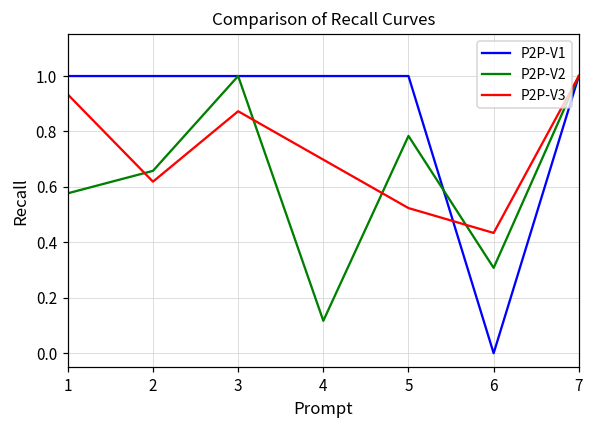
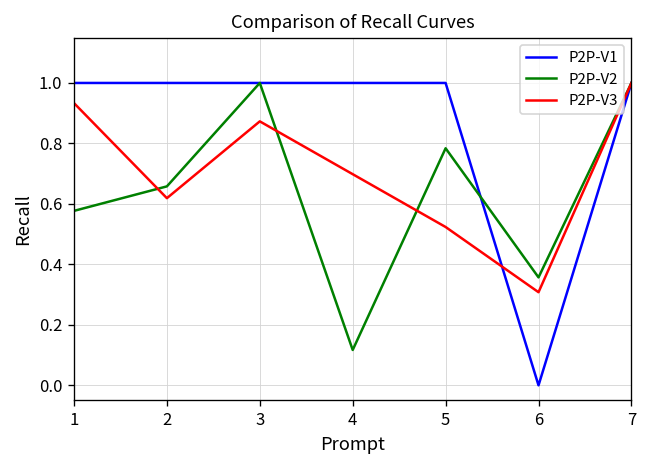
  {
    "P2P-V1": {
      "1": 1.00,
      "2": 1.00,
      "4": 1.00,
      "5": 1.00,
      "6": 0.00
    },
    "P2P-V2": {
      "1": 0.58,
      "2": 0.66,
      "4": 0.12,
      "5": 0.78,
-     "6": 0.31
+     "6": 0.36
    },
    "P2P-V3": {
      "1": 0.93,
      "2": 0.62,
      "3": 0.87,
      "4": 0.70,
      "5": 0.52,
-     "6": 0.43
+     "6": 0.31
    }
  }
